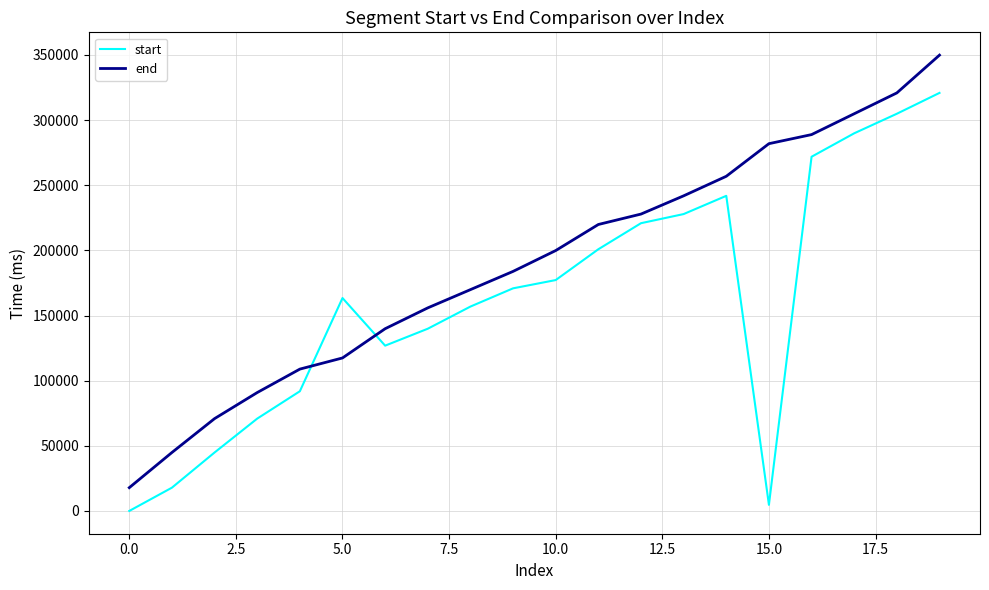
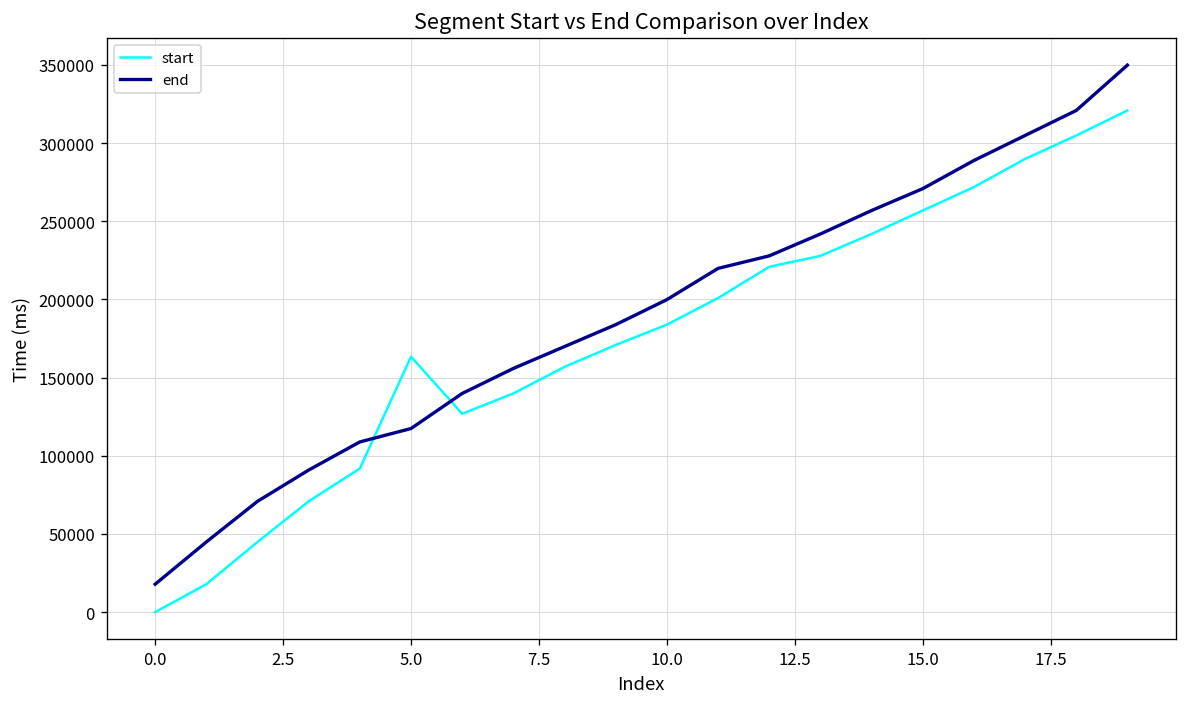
  {
    "start": {
      "0.0": 0,
      "5.0": 163000,
-     "10.0": 177000,
-     "15.0": 5000
+     "10.0": 184000,
+     "15.0": 257000
    },
    "end": {
      "0.0": 18000,
      "5.0": 117000,
      "10.0": 200000,
-     "15.0": 282000
+     "15.0": 271000
    }
  }
